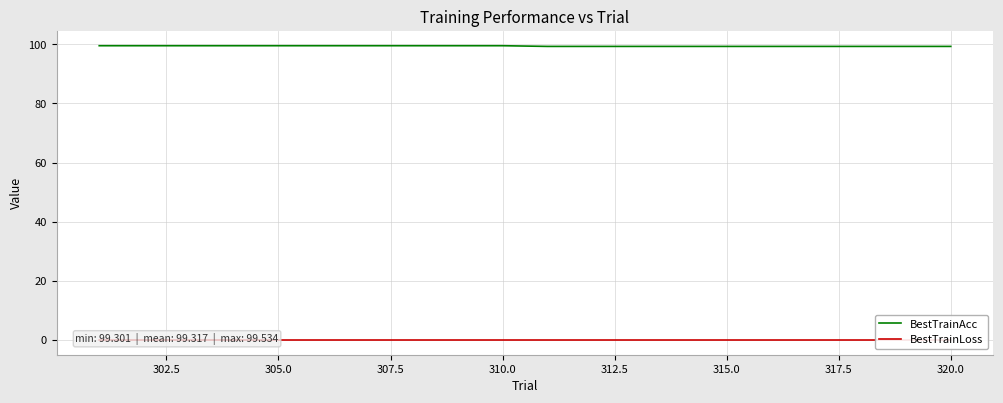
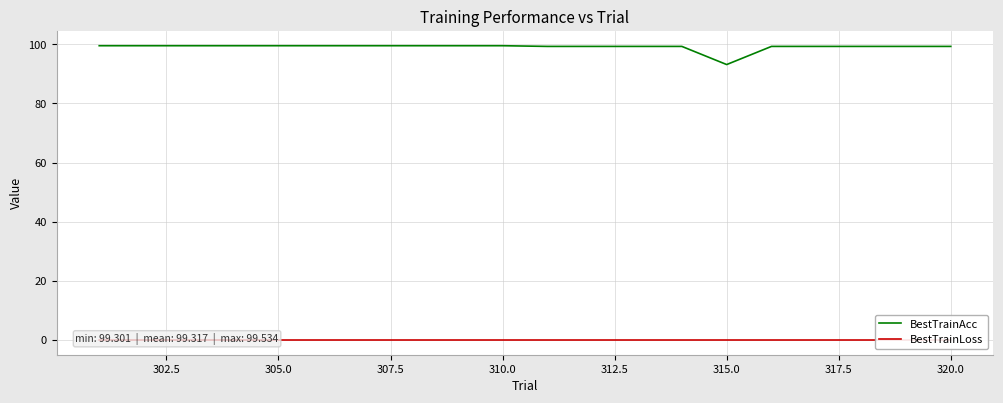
  {
    "BestTrainAcc": {
      "305.0": 100,
      "310.0": 100,
-     "315.0": 99,
+     "315.0": 93,
      "320.0": 99
    },
    "BestTrainLoss": {
      "310.0": 0,
      "315.0": 0
    }
  }
